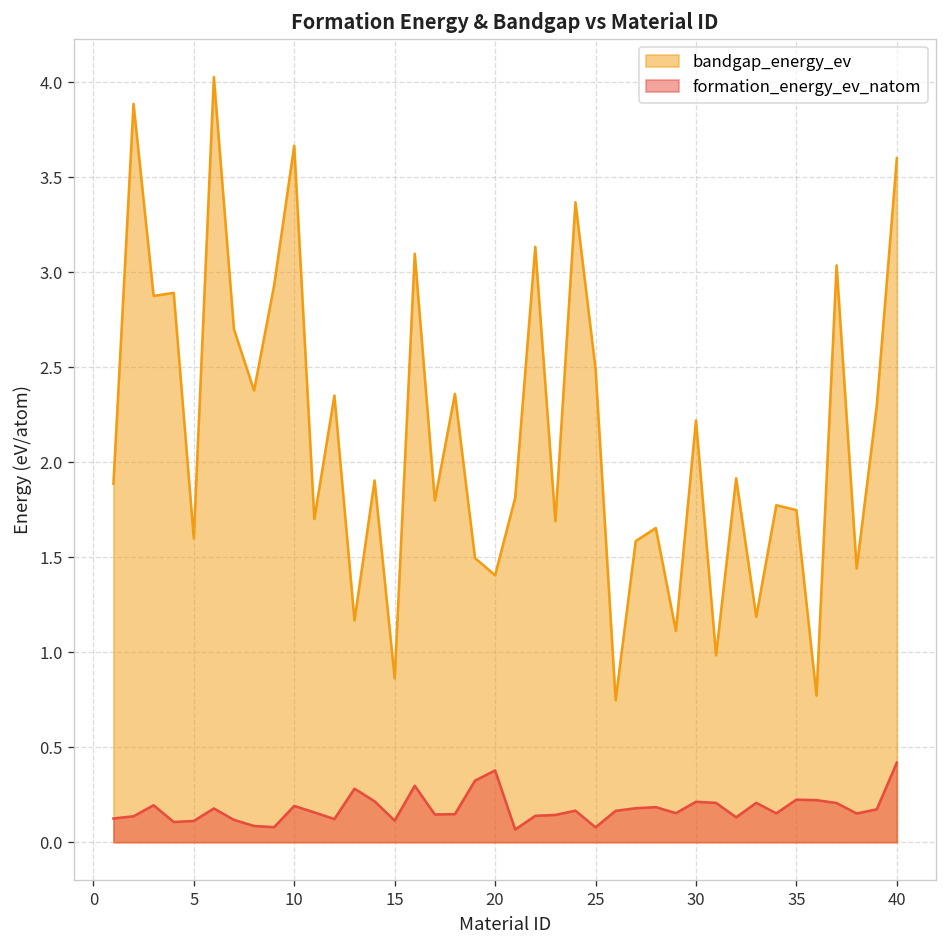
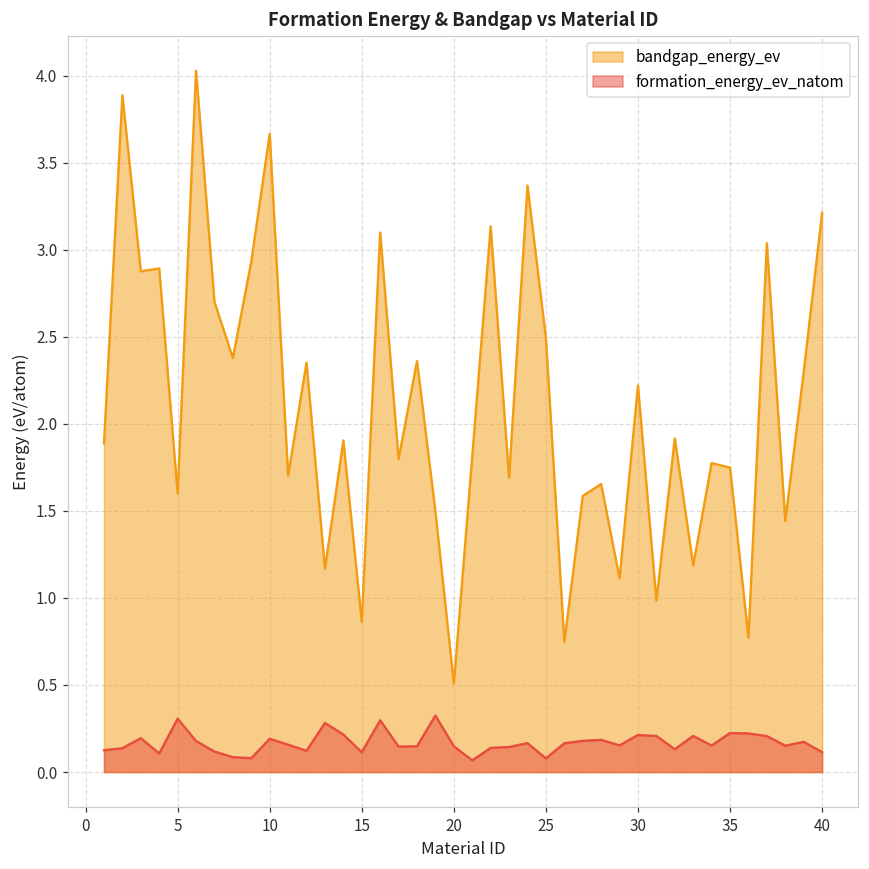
  {
    "bandgap_energy_ev": {
      "5": 1.60,
      "10": 3.67,
      "15": 0.86,
-     "20": 1.41,
+     "20": 0.51,
      "25": 2.49,
      "30": 2.22,
      "35": 1.75,
-     "40": 3.60
+     "40": 3.21
    },
    "formation_energy_ev_natom": {
-     "5": 0.11,
+     "5": 0.31,
      "10": 0.19,
      "15": 0.11,
-     "20": 0.38,
+     "20": 0.15,
      "25": 0.08,
      "30": 0.21,
      "35": 0.22,
-     "40": 0.42
+     "40": 0.11
    }
  }
